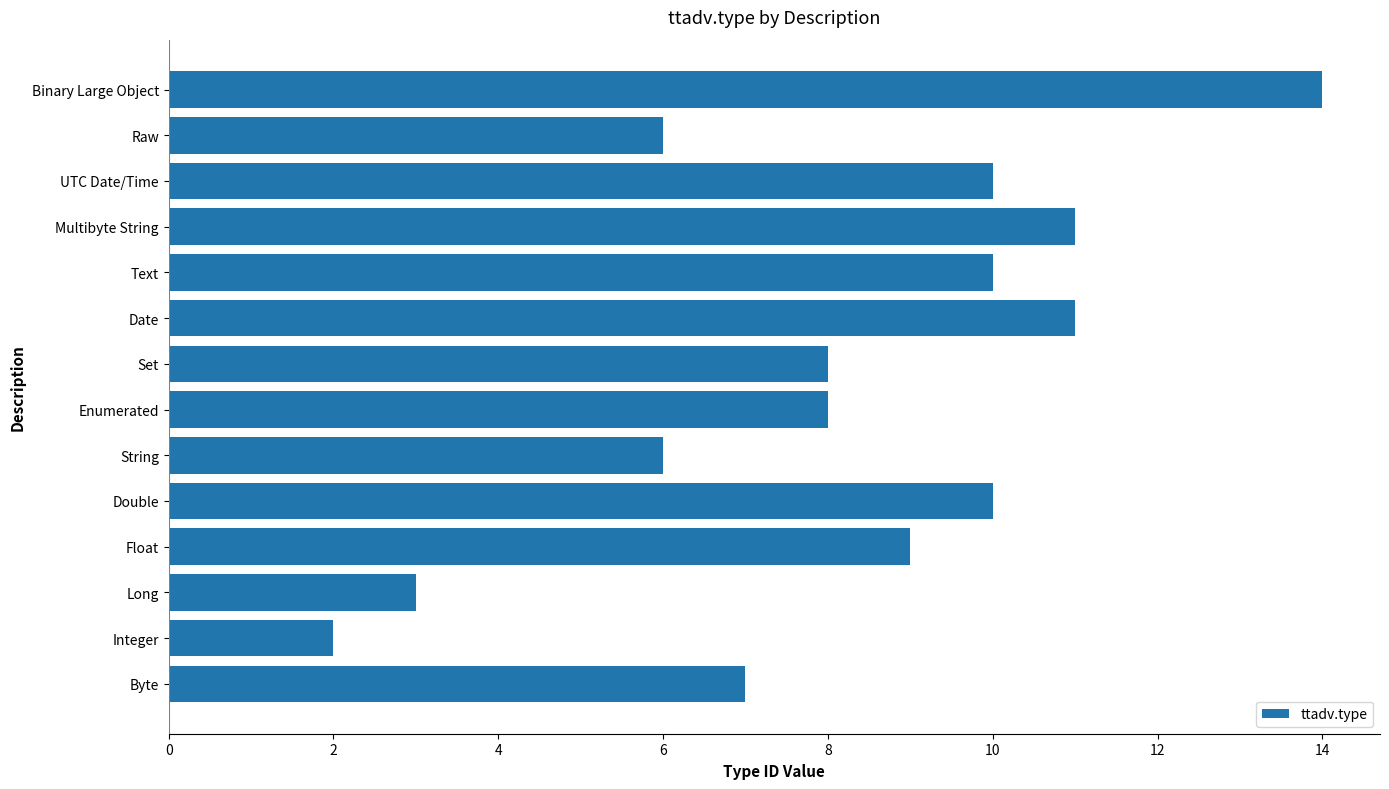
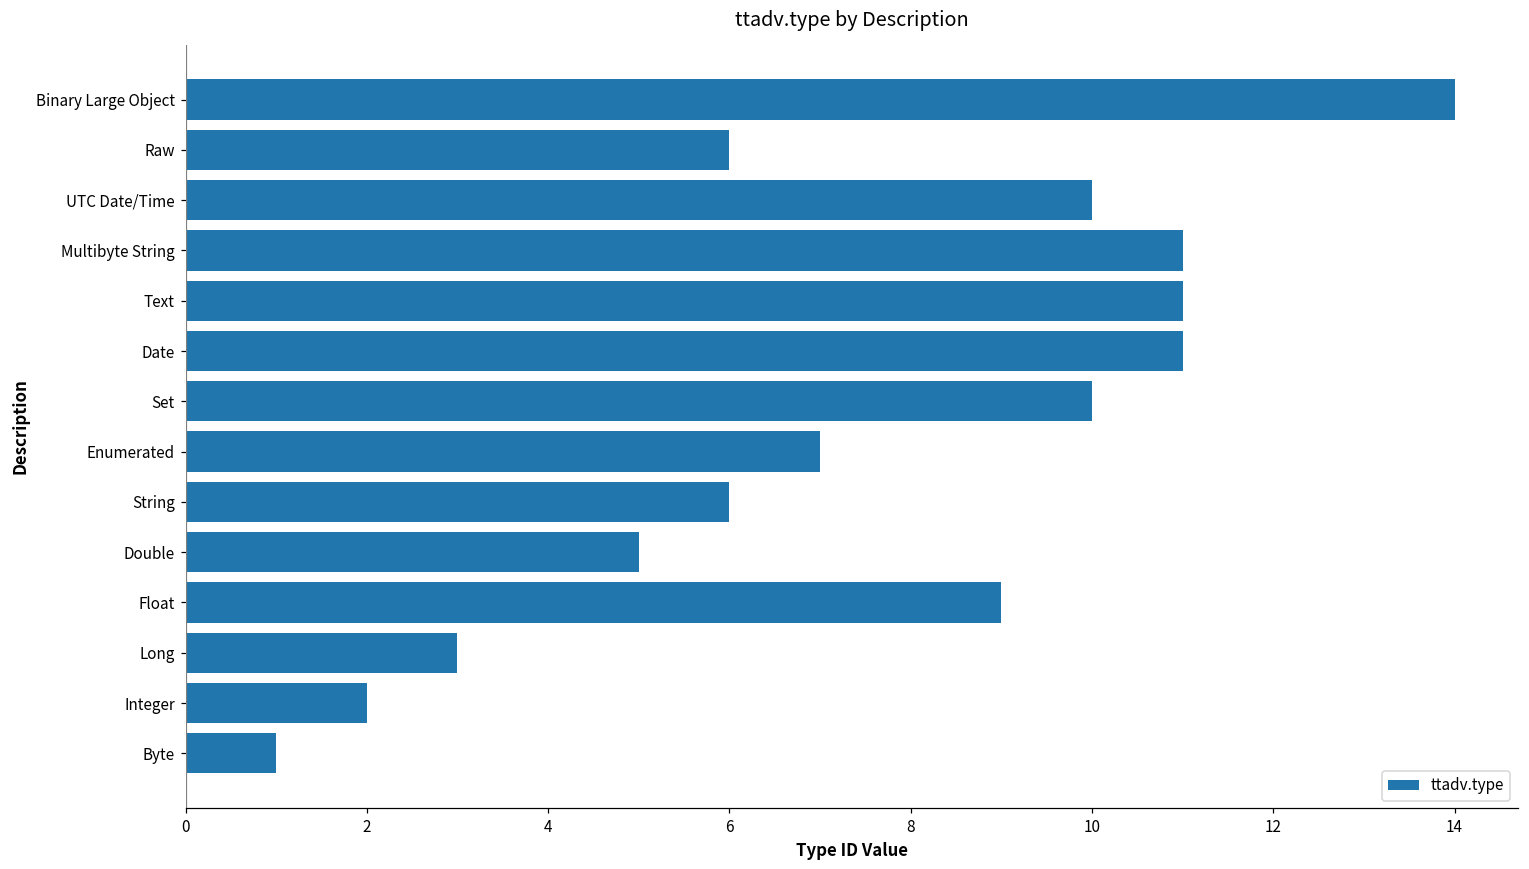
  {
    "Binary Large Object": 14,
    "Raw": 6,
    "UTC Date/Time": 10,
    "Multibyte String": 11,
-   "Text": 10,
+   "Text": 11,
    "Date": 11,
-   "Set": 8,
-   "Enumerated": 8,
+   "Set": 10,
+   "Enumerated": 7,
    "String": 6,
-   "Double": 10,
+   "Double": 5,
    "Float": 9,
    "Long": 3,
    "Integer": 2,
-   "Byte": 7
+   "Byte": 1
  }
